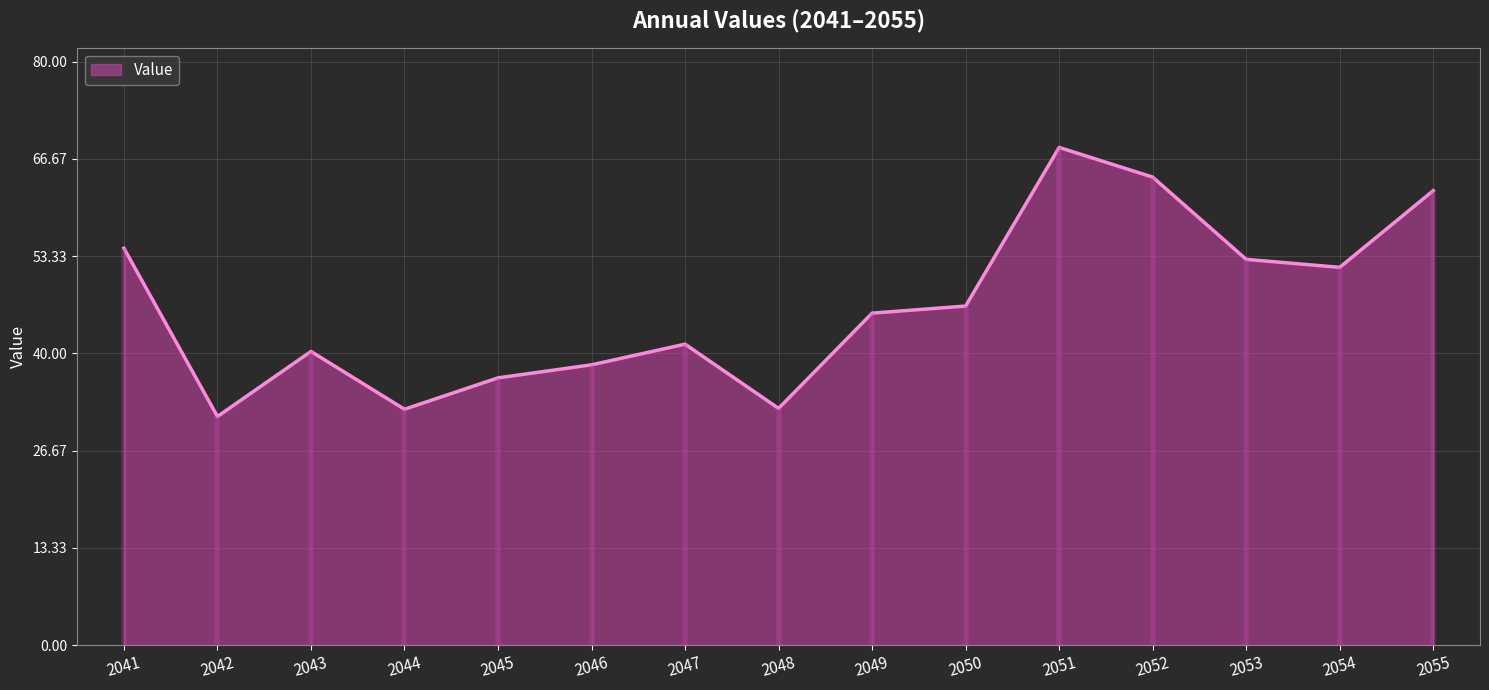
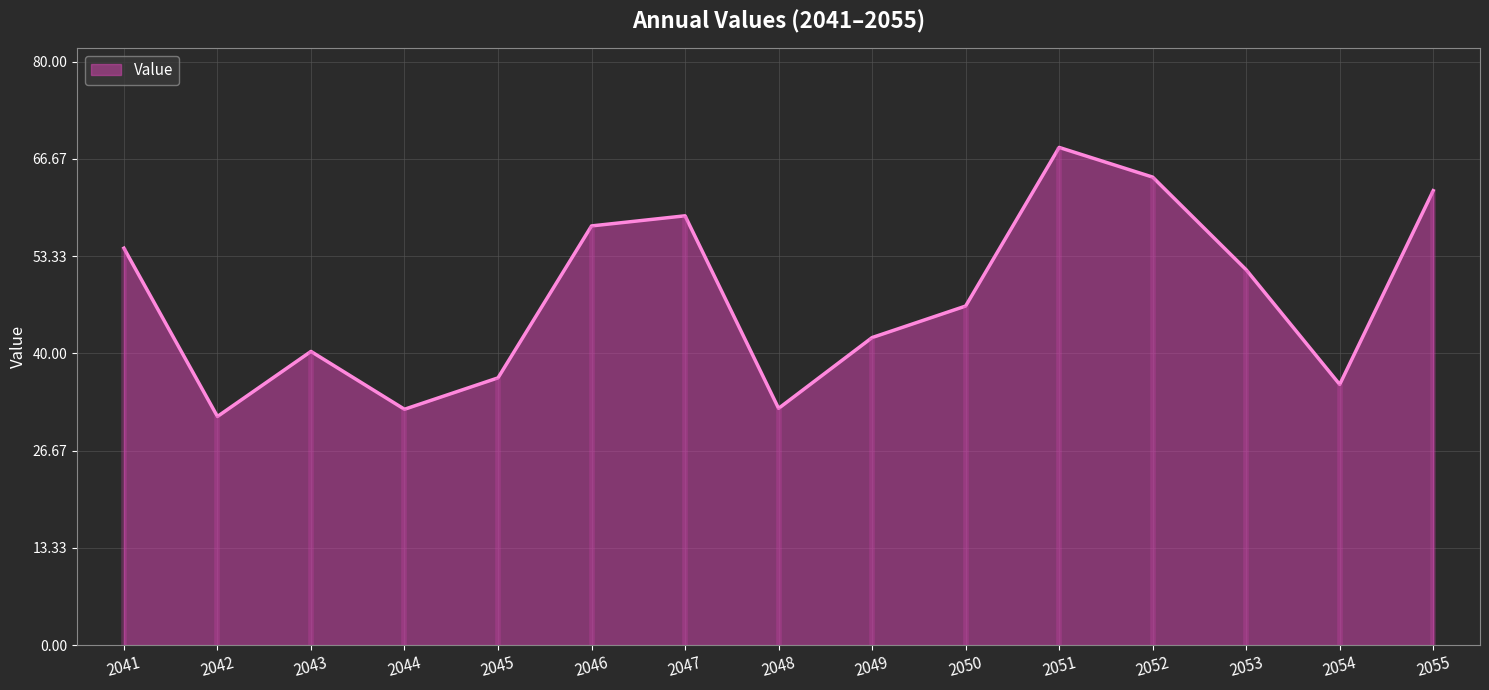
  {
    "2041": 54,
    "2042": 31,
    "2043": 40,
    "2044": 32,
    "2045": 37,
-   "2046": 38,
-   "2047": 41,
+   "2046": 57,
+   "2047": 59,
    "2048": 32,
-   "2049": 46,
+   "2049": 42,
    "2050": 46,
    "2051": 68,
    "2052": 64,
-   "2053": 53,
-   "2054": 52,
+   "2053": 51,
+   "2054": 36,
    "2055": 62
  }
